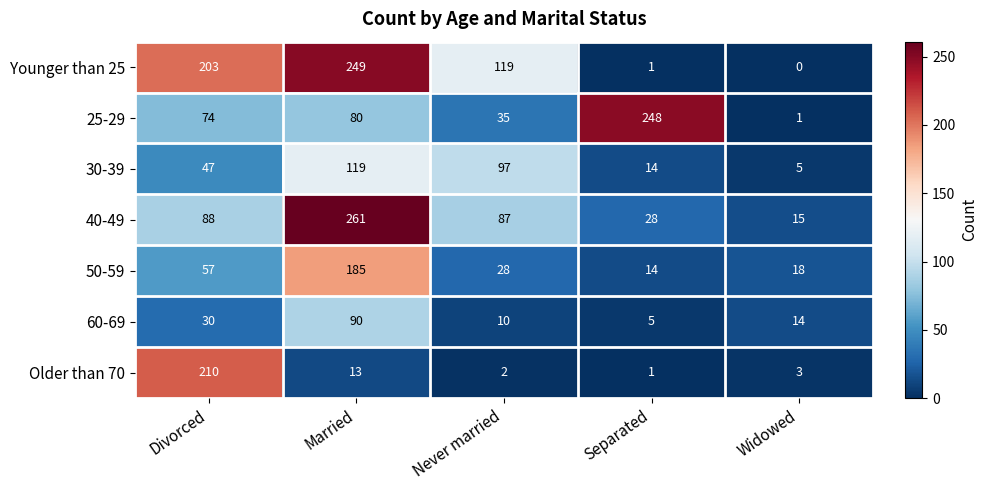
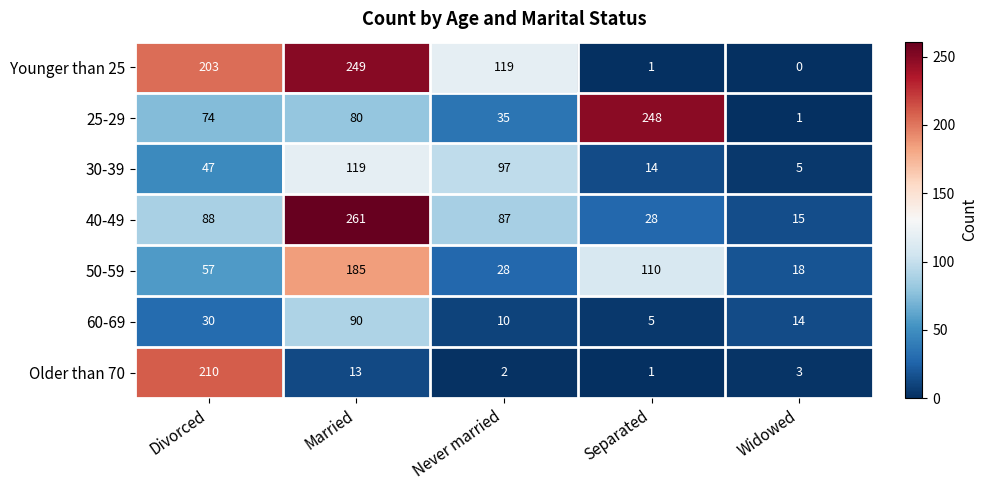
  {
    "Younger than 25": {
      "Divorced": 203,
      "Married": 249,
      "Never married": 119,
      "Separated": 1,
      "Widowed": 0
    },
    "25-29": {
      "Divorced": 74,
      "Married": 80,
      "Never married": 35,
      "Separated": 248,
      "Widowed": 1
    },
    "30-39": {
      "Divorced": 47,
      "Married": 119,
      "Never married": 97,
      "Separated": 14,
      "Widowed": 5
    },
    "40-49": {
      "Divorced": 88,
      "Married": 261,
      "Never married": 87,
      "Separated": 28,
      "Widowed": 15
    },
    "50-59": {
      "Divorced": 57,
      "Married": 185,
      "Never married": 28,
-     "Separated": 14,
+     "Separated": 110,
      "Widowed": 18
    },
    "60-69": {
      "Divorced": 30,
      "Married": 90,
      "Never married": 10,
      "Separated": 5,
      "Widowed": 14
    },
    "Older than 70": {
      "Divorced": 210,
      "Married": 13,
      "Never married": 2,
      "Separated": 1,
      "Widowed": 3
    }
  }
